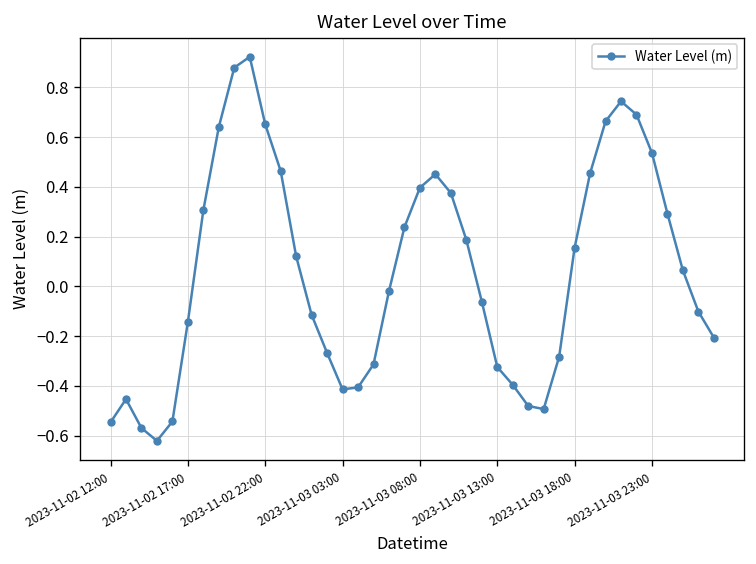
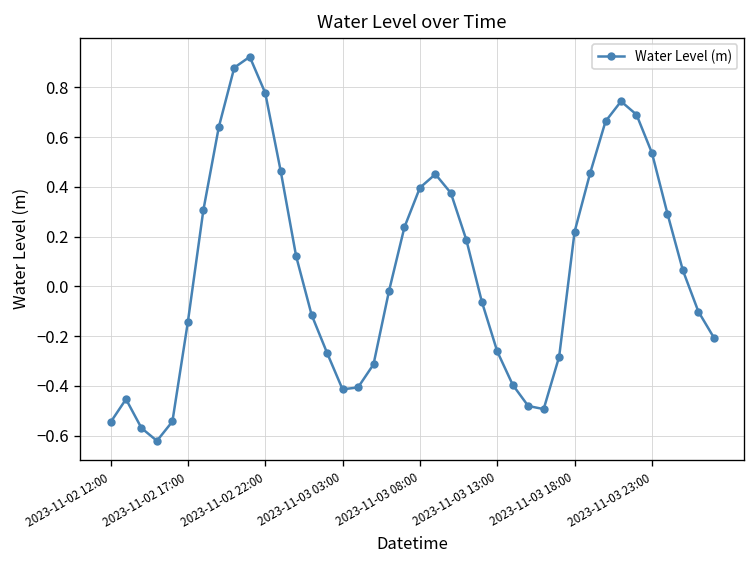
  {
    "2023-11-02 12:00": -0.55,
    "2023-11-02 17:00": -0.14,
-   "2023-11-02 22:00": 0.65,
+   "2023-11-02 22:00": 0.78,
    "2023-11-03 03:00": -0.41,
    "2023-11-03 08:00": 0.40,
-   "2023-11-03 13:00": -0.32,
-   "2023-11-03 18:00": 0.15,
+   "2023-11-03 13:00": -0.26,
+   "2023-11-03 18:00": 0.22,
    "2023-11-03 23:00": 0.54
  }
